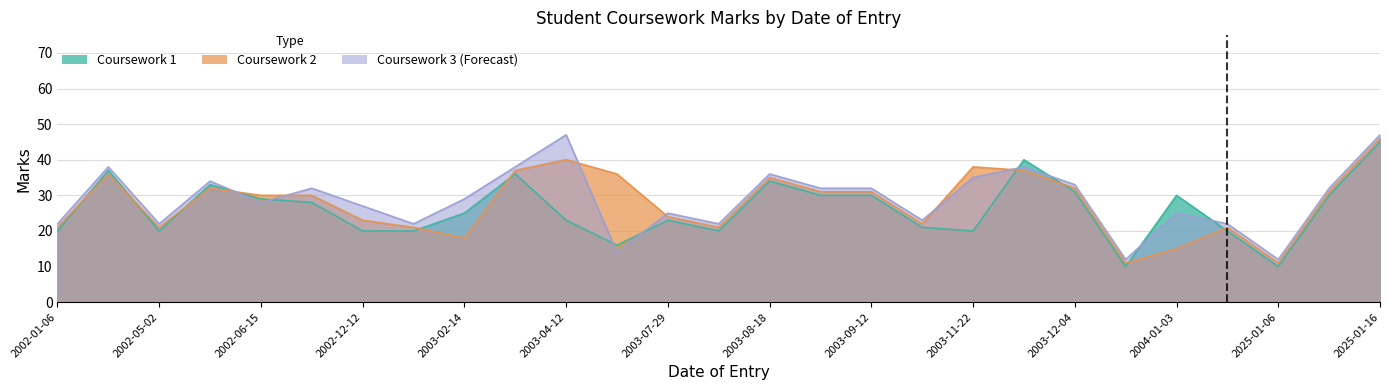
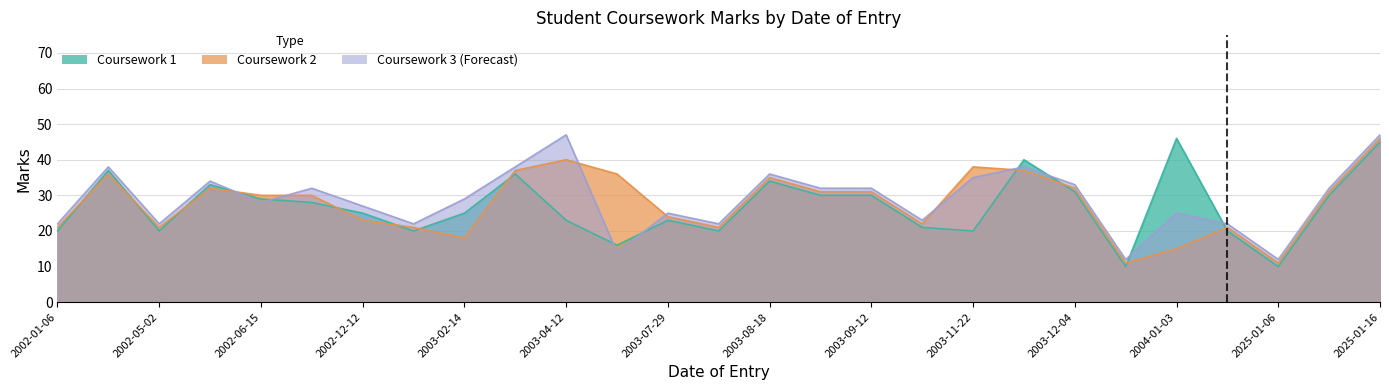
  {
    "Coursework 1": {
      "2002-01-06": 20,
      "2002-05-02": 20,
      "2002-06-15": 29,
-     "2002-12-12": 20,
+     "2002-12-12": 25,
      "2003-02-14": 25,
      "2003-04-12": 23,
      "2003-07-29": 23,
      "2003-08-18": 34,
      "2003-09-12": 30,
      "2003-11-22": 20,
      "2003-12-04": 31,
-     "2004-01-03": 30,
+     "2004-01-03": 46,
      "2025-01-06": 10,
      "2025-01-16": 45
    },
    "Coursework 2": {
      "2002-01-06": 21,
      "2002-05-02": 21,
      "2002-06-15": 30,
      "2002-12-12": 23,
      "2003-02-14": 18,
      "2003-04-12": 40,
      "2003-07-29": 24,
      "2003-08-18": 35,
      "2003-09-12": 31,
      "2003-11-22": 38,
      "2003-12-04": 32,
      "2004-01-03": 15,
      "2025-01-06": 11,
      "2025-01-16": 46
    }
  }
